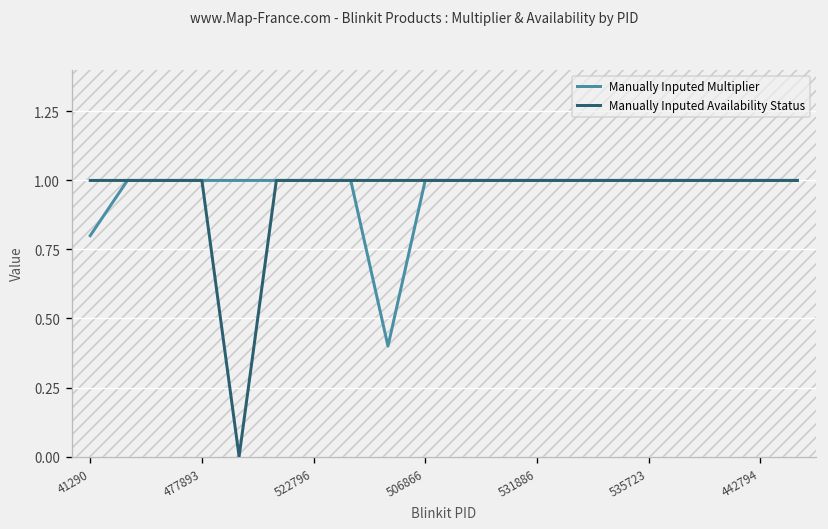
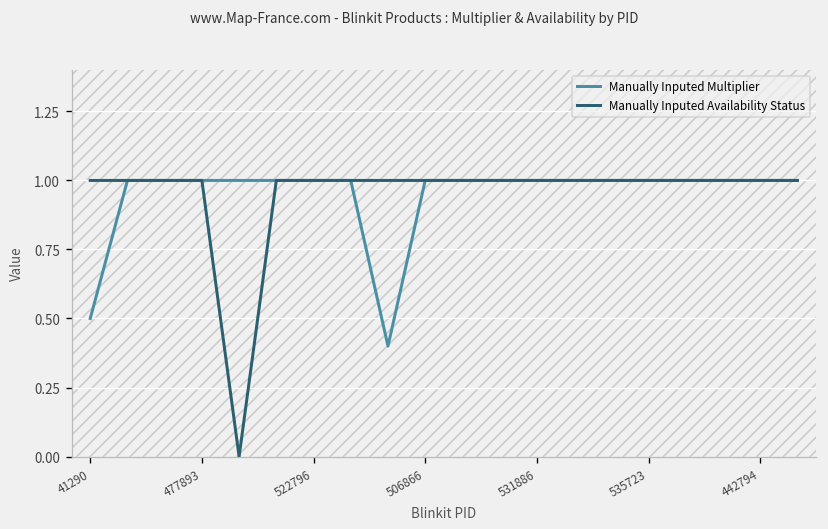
  {
    "Manually Inputed Multiplier": {
-     "41290": 0.8
+     "41290": 0.5
    },
    "Manually Inputed Availability Status": {
      "41290": 1.0
    }
  }
